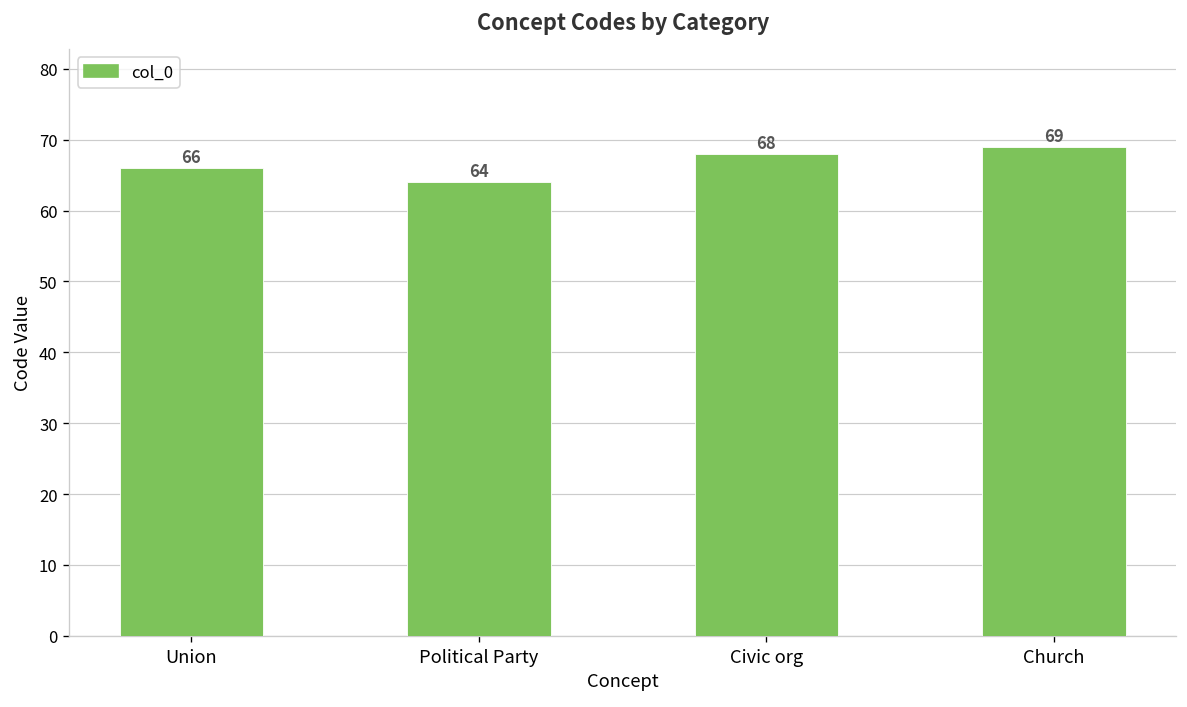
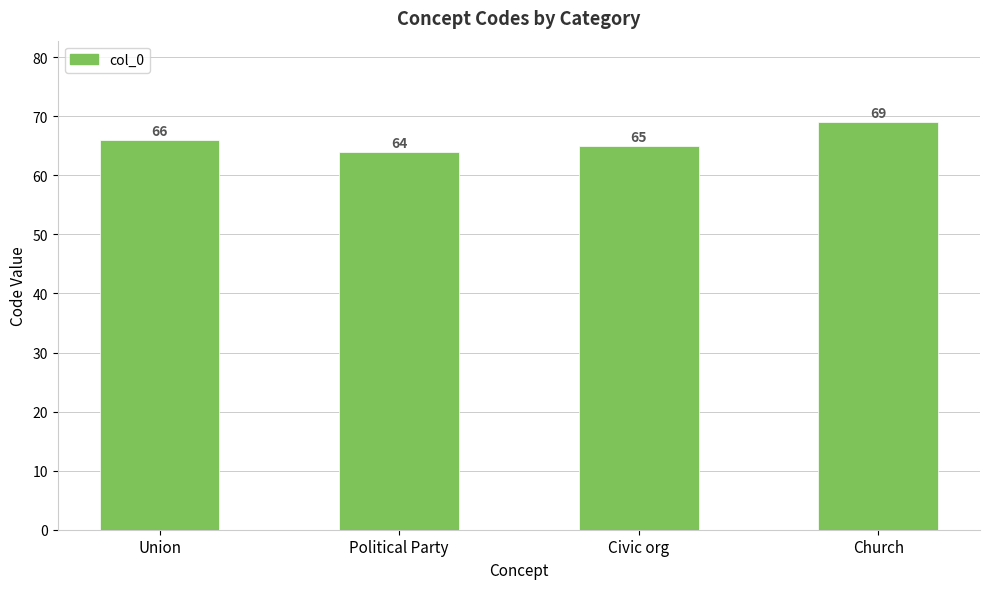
  {
    "Union": 66,
    "Political Party": 64,
-   "Civic org": 68,
+   "Civic org": 65,
    "Church": 69
  }
